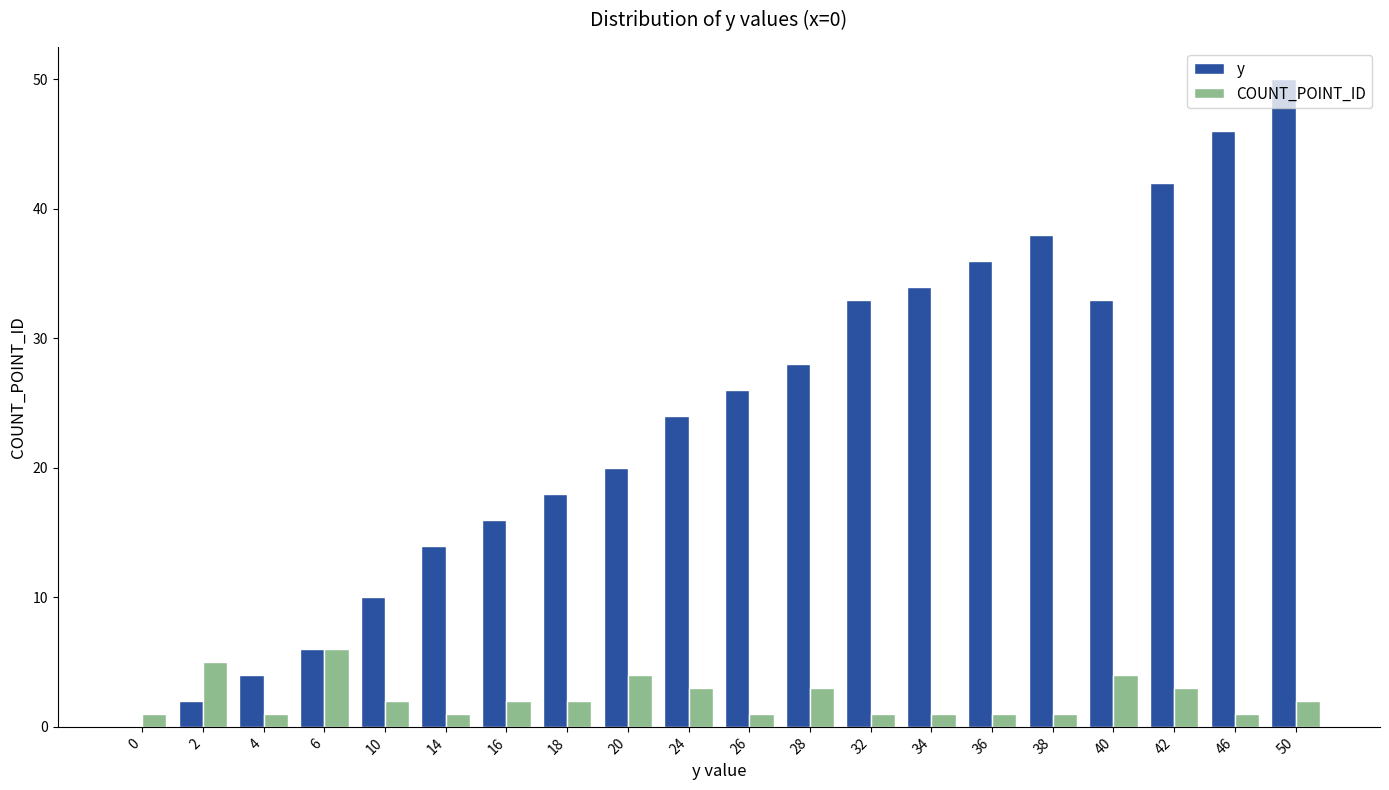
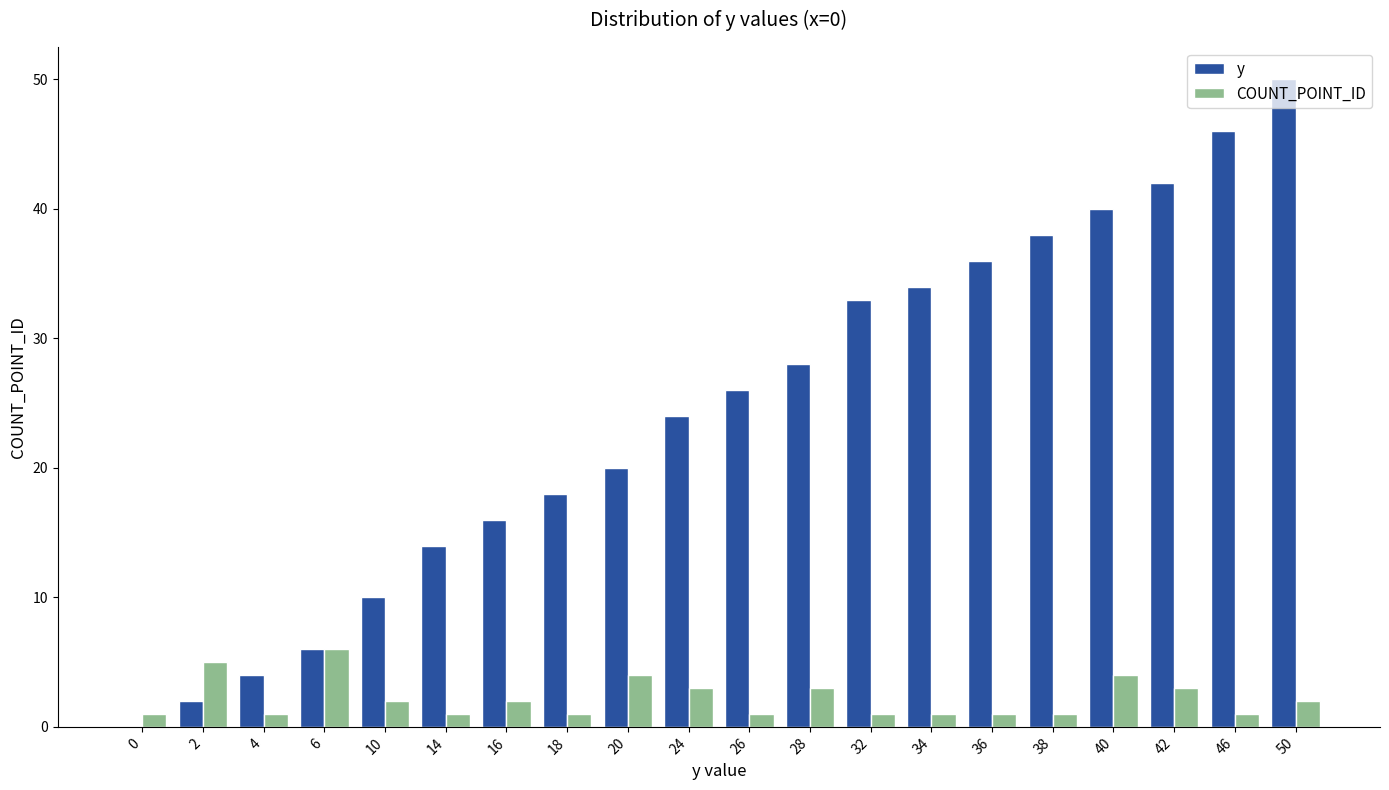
  {
    "y": {
      "0": 0,
      "2": 2,
      "4": 4,
      "6": 6,
      "10": 10,
      "14": 14,
      "16": 16,
      "18": 18,
      "20": 20,
      "24": 24,
      "26": 26,
      "28": 28,
      "32": 33,
      "34": 34,
      "36": 36,
      "38": 38,
-     "40": 33,
+     "40": 40,
      "42": 42,
      "46": 46
    },
    "COUNT_POINT_ID": {
      "0": 1,
      "2": 5,
      "4": 1,
      "6": 6,
      "10": 2,
      "14": 1,
      "16": 2,
-     "18": 2,
+     "18": 1,
      "20": 4,
      "24": 3,
      "26": 1,
      "28": 3,
      "32": 1,
      "34": 1,
      "36": 1,
      "38": 1,
      "40": 4,
      "42": 3,
      "46": 1,
      "50": 2
    }
  }
